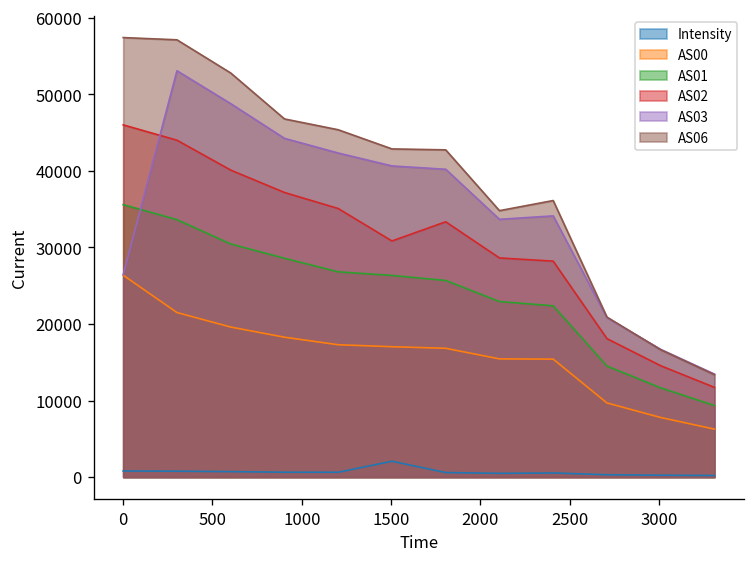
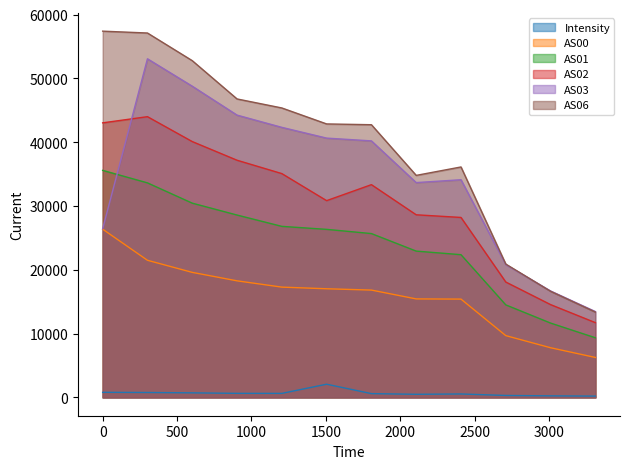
  {
    "Intensity": {
      "0": 1000,
      "1500": 2000
    },
    "AS00": {
      "1500": 17000
    },
    "AS01": {
      "0": 36000,
      "1500": 26000
    },
    "AS02": {
-     "0": 46000,
+     "0": 43000,
      "1500": 31000
    },
    "AS03": {
      "1500": 41000
    },
    "AS06": {
      "0": 57000,
      "1500": 43000
    }
  }
